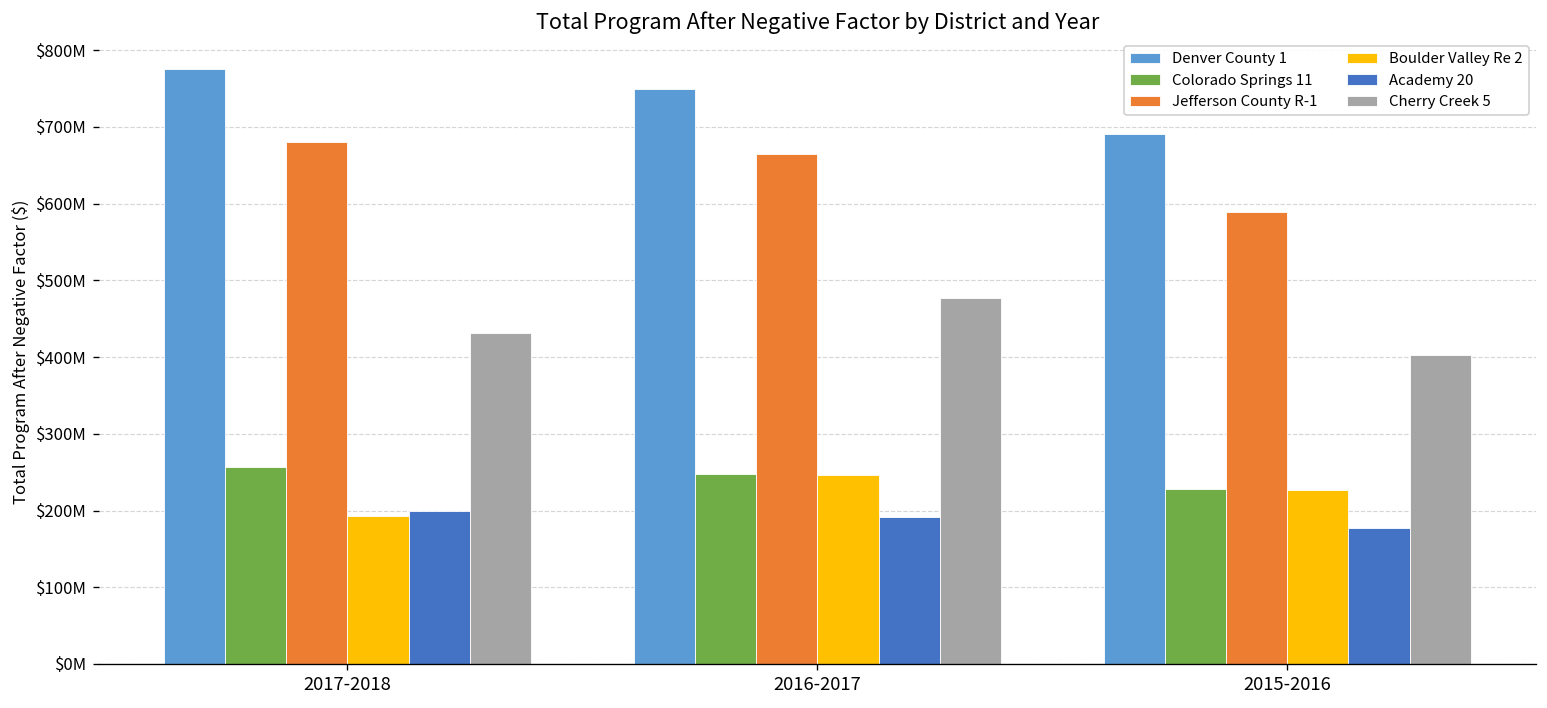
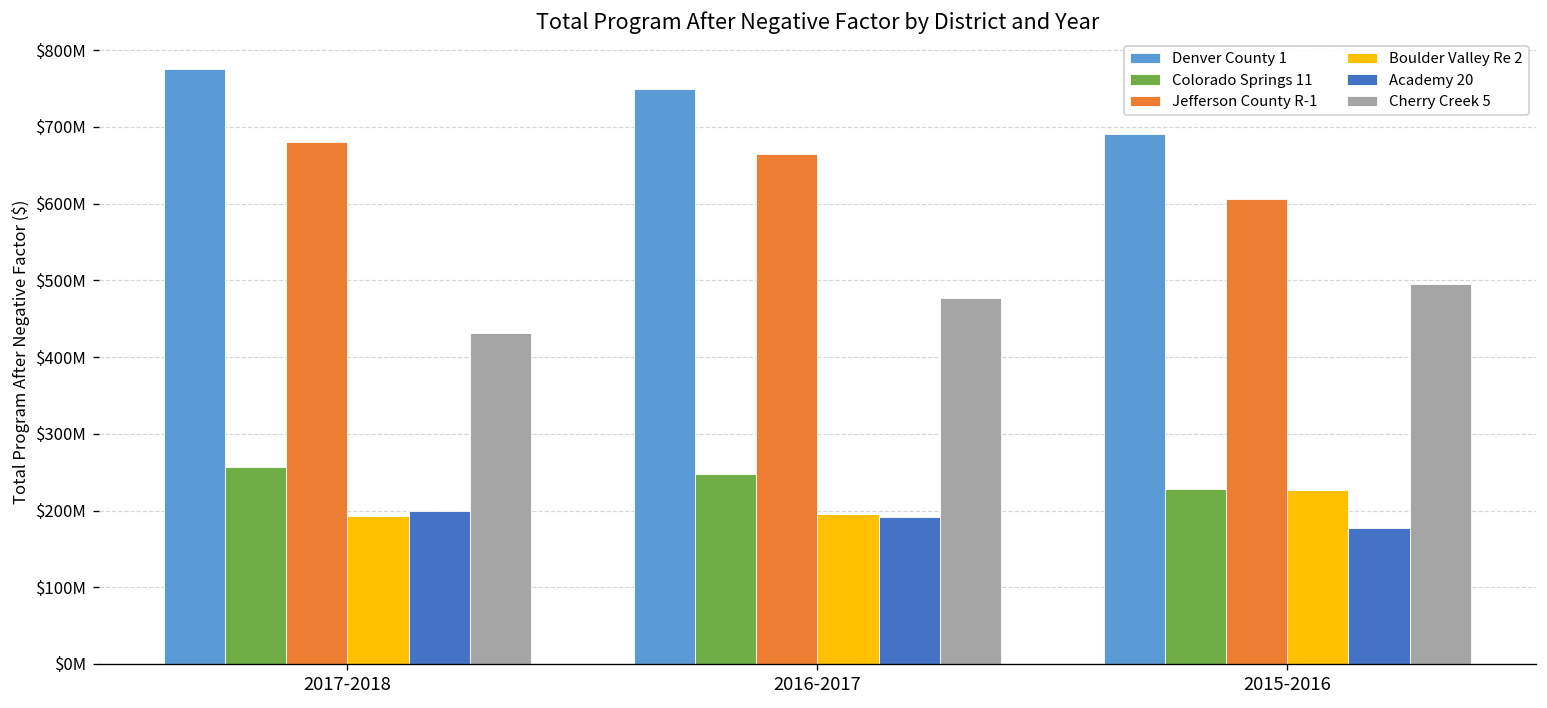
  {
    "Colorado Springs 11": {
      "2017-2018": "$260000000",
      "2016-2017": "$250000000",
      "2015-2016": "$230000000"
    },
    "Jefferson County R-1": {
      "2017-2018": "$680000000",
      "2016-2017": "$660000000",
-     "2015-2016": "$590000000"
+     "2015-2016": "$610000000"
    },
    "Boulder Valley Re 2": {
      "2017-2018": "$190000000",
-     "2016-2017": "$250000000",
+     "2016-2017": "$200000000",
      "2015-2016": "$230000000"
    },
    "Cherry Creek 5": {
      "2017-2018": "$430000000",
      "2016-2017": "$480000000",
-     "2015-2016": "$400000000"
+     "2015-2016": "$500000000"
    }
  }
